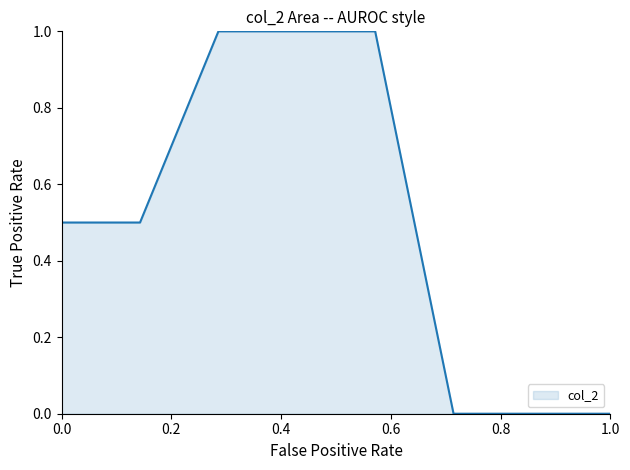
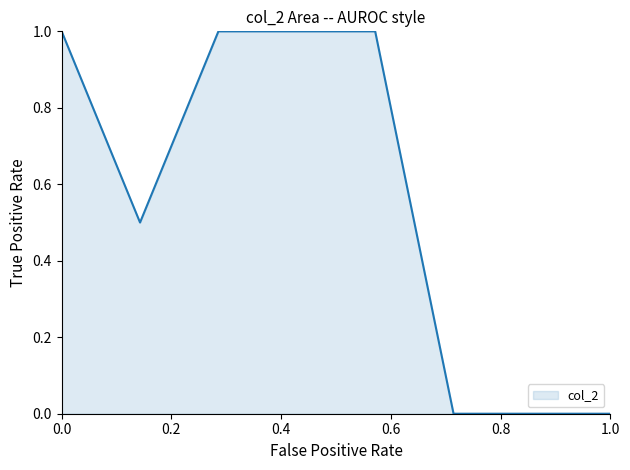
  {
-   "0.0": 0.50,
+   "0.0": 1.00,
    "1.0": 0.00
  }
